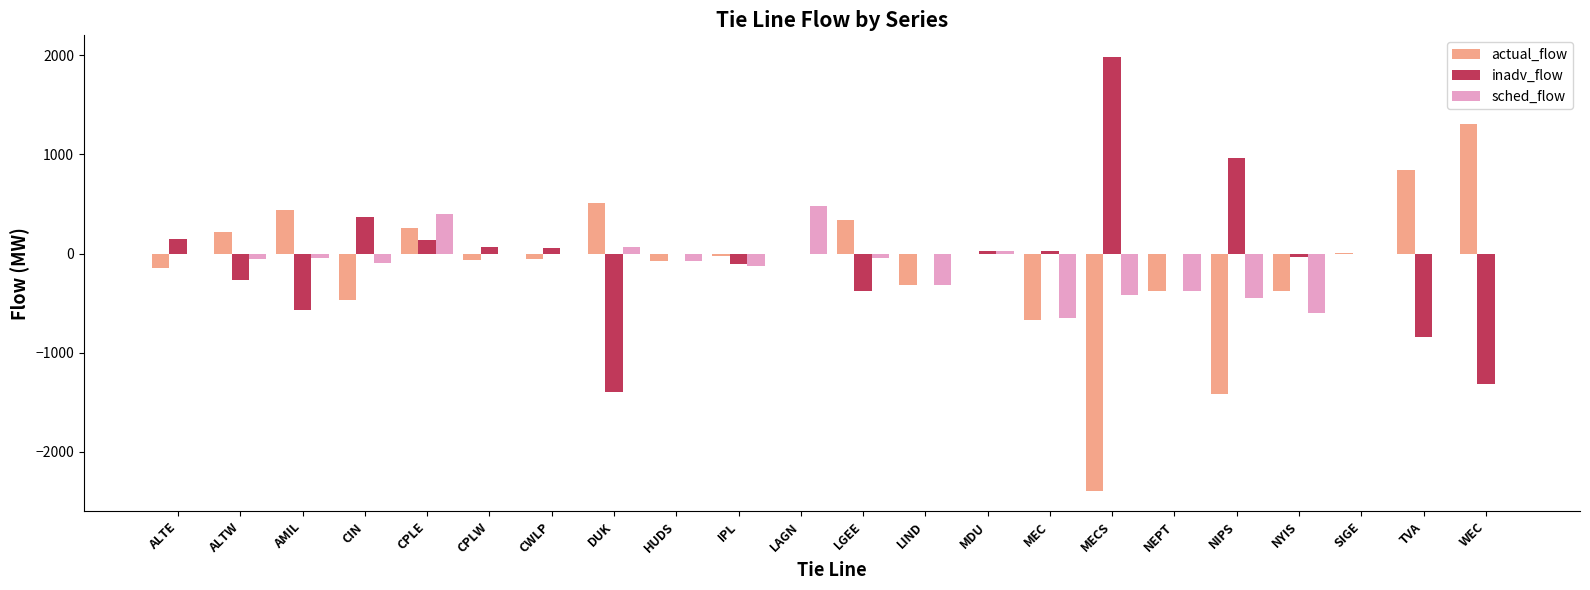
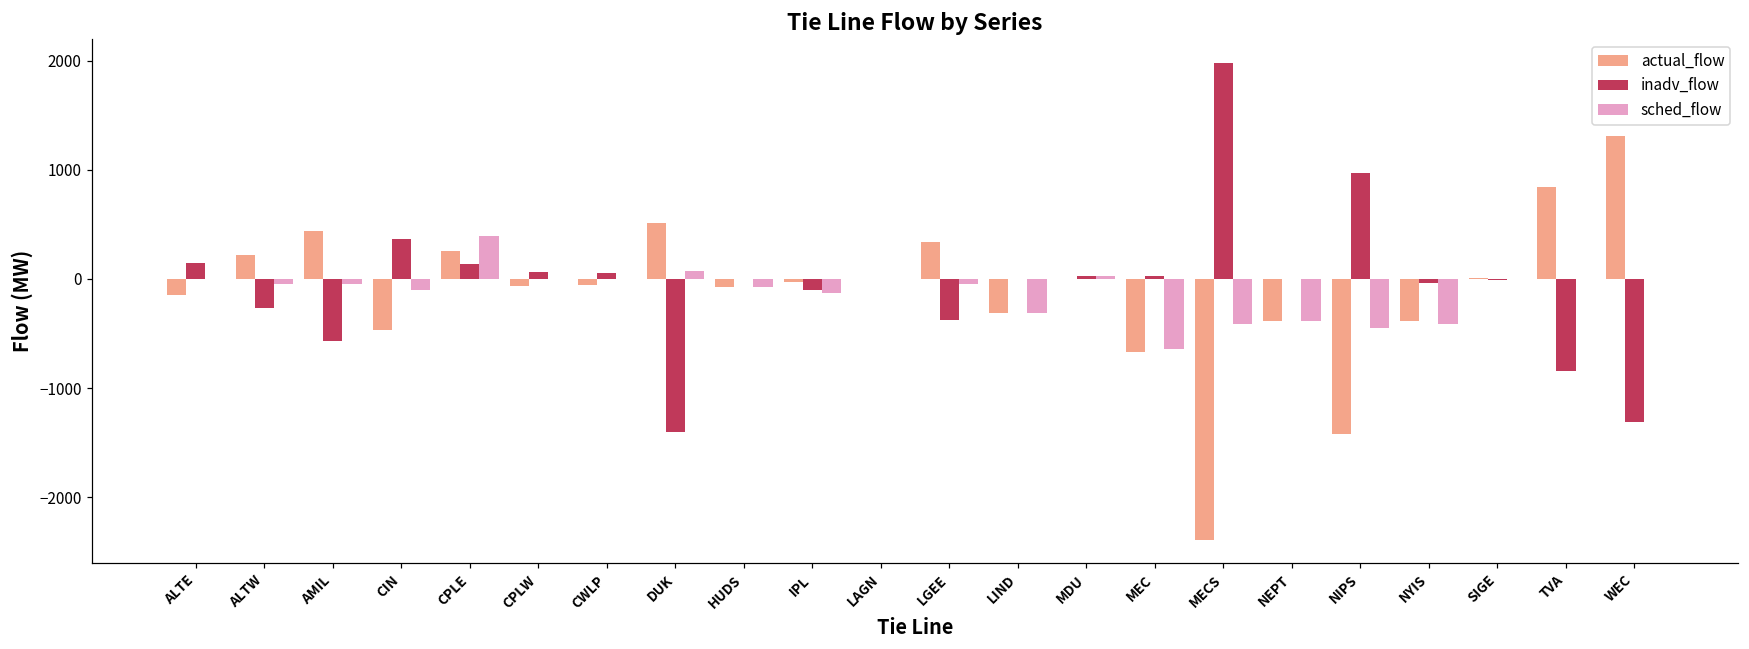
  {
    "actual_flow": {
      "ALTE": -100,
      "ALTW": 200,
      "AMIL": 400,
      "CIN": -500,
      "CPLE": 300,
      "CPLW": -100,
      "CWLP": -100,
      "DUK": 500,
      "HUDS": -100,
      "LAGN": 0,
      "LGEE": 300,
      "LIND": -300,
      "MDU": 0,
      "MEC": -700,
      "MECS": -2400,
      "NEPT": -400,
      "NIPS": -1400,
      "NYIS": -400,
      "TVA": 800,
      "WEC": 1300
    },
    "inadv_flow": {
      "ALTE": 100,
      "ALTW": -300,
      "AMIL": -600,
      "CIN": 400,
      "CPLE": 100,
      "CPLW": 100,
      "CWLP": 100,
      "DUK": -1400,
      "HUDS": 0,
      "IPL": -100,
      "LAGN": 0,
      "LGEE": -400,
      "LIND": 0,
      "MECS": 2000,
      "NEPT": 0,
      "NIPS": 1000,
      "NYIS": 0,
      "TVA": -800,
      "WEC": -1300
    },
    "sched_flow": {
      "ALTE": 0,
      "ALTW": -100,
      "AMIL": 0,
      "CIN": -100,
      "CPLE": 400,
      "CPLW": 0,
      "CWLP": 0,
      "DUK": 100,
      "HUDS": -100,
      "IPL": -100,
-     "LAGN": 500,
+     "LAGN": 0,
      "LGEE": 0,
      "LIND": -300,
      "MEC": -600,
      "MECS": -400,
      "NEPT": -400,
      "NIPS": -500,
-     "NYIS": -600,
+     "NYIS": -400,
      "SIGE": 0,
      "TVA": 0,
      "WEC": 0
    }
  }
